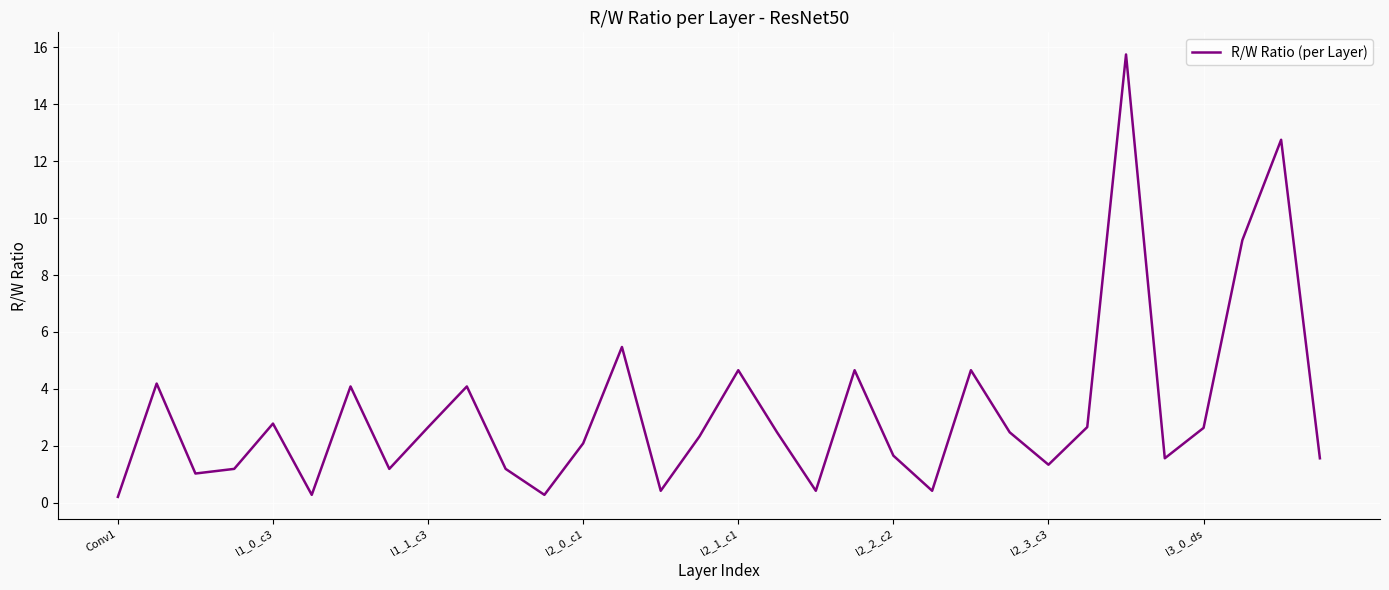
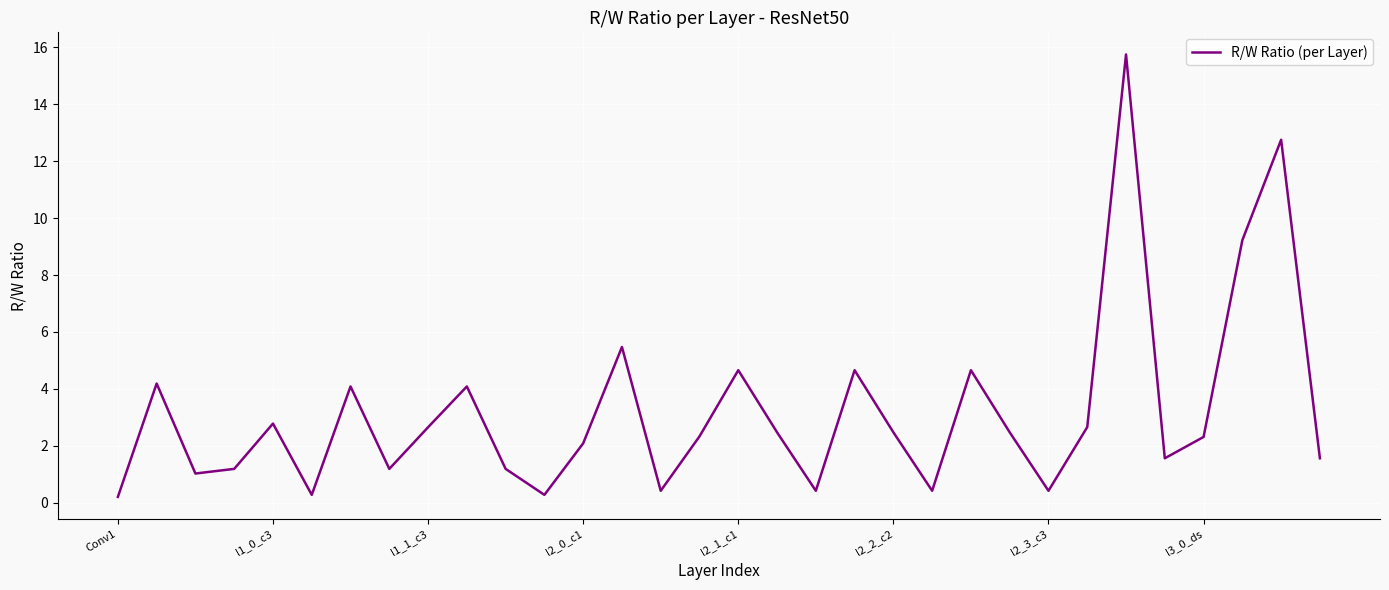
  {
    "Conv1": 0.2,
    "l1_0_c3": 2.8,
    "l1_1_c3": 2.6,
    "l2_0_c1": 2.1,
    "l2_1_c1": 4.7,
-   "l2_2_c2": 1.6,
-   "l2_3_c3": 1.3,
-   "l3_0_ds": 2.6
+   "l2_2_c2": 2.5,
+   "l2_3_c3": 0.4,
+   "l3_0_ds": 2.3
  }
